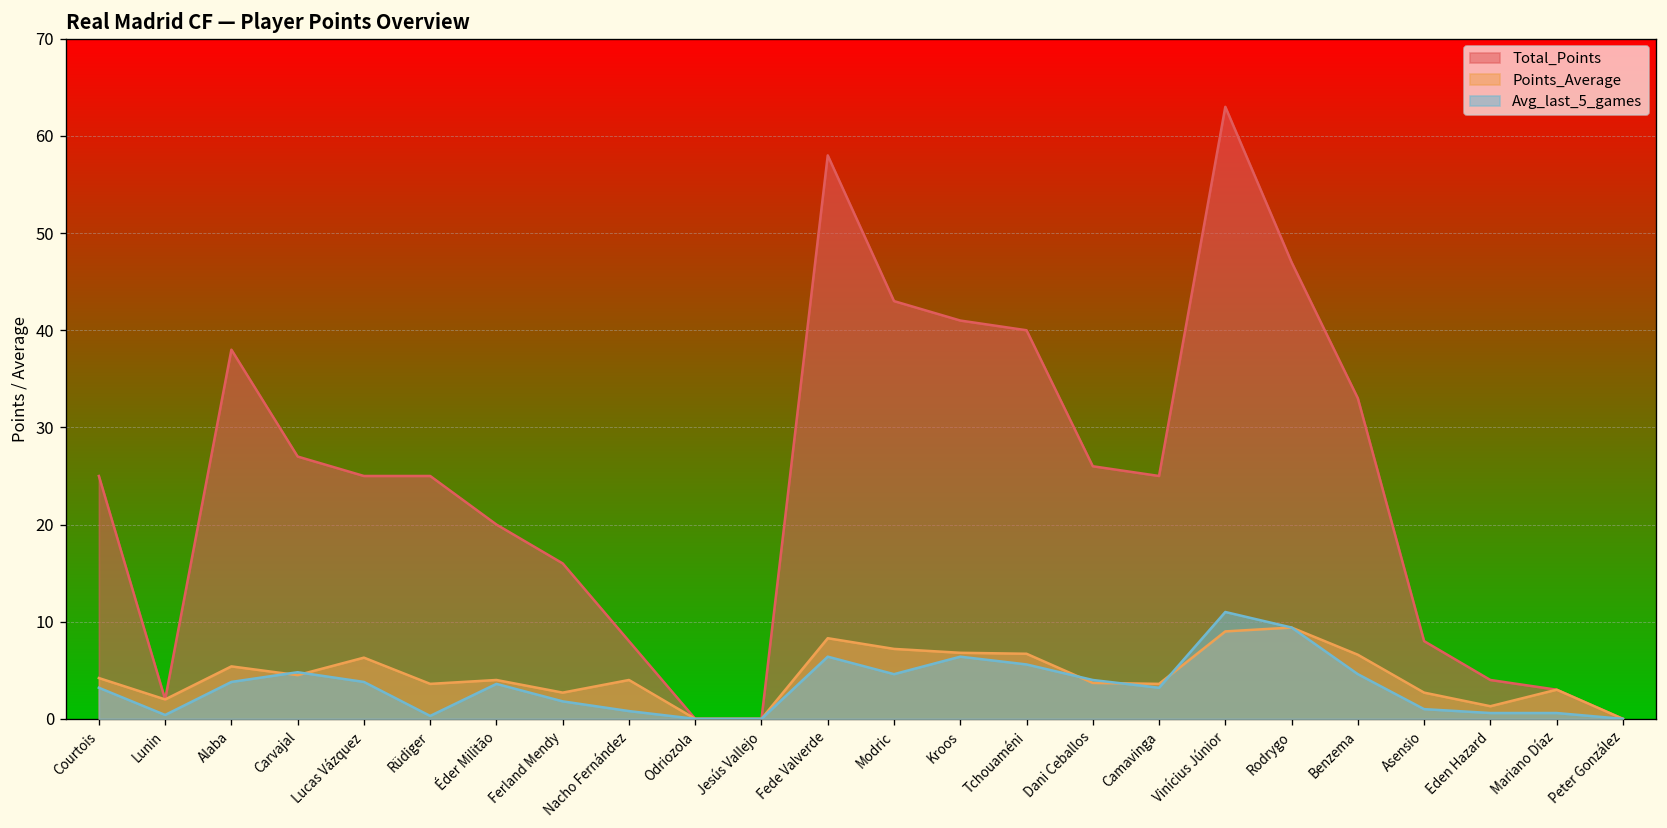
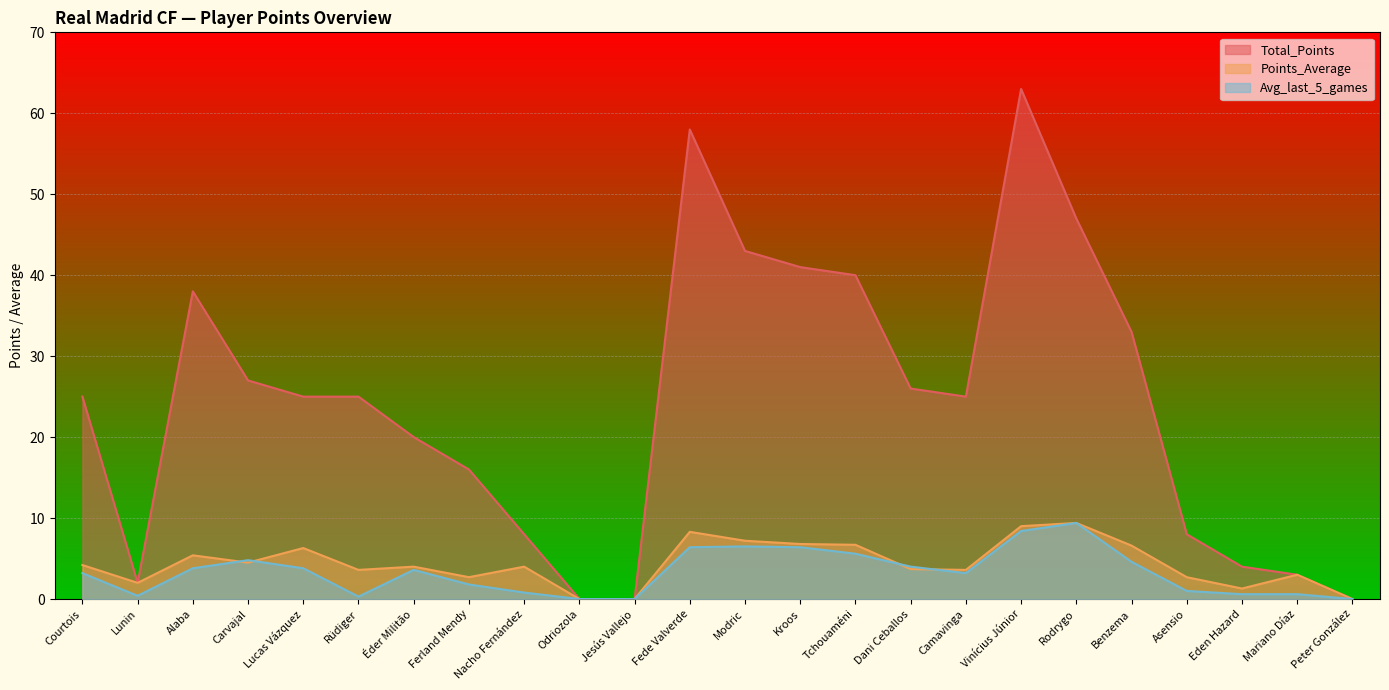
  {
    "Avg_last_5_games": {
      "Courtois": 3,
      "Lunin": 0,
      "Alaba": 4,
      "Lucas Vázquez": 4,
      "Rüdiger": 0,
      "Éder Militão": 4,
      "Ferland Mendy": 2,
      "Nacho Fernández": 1,
      "Fede Valverde": 6,
-     "Modric": 5,
+     "Modric": 7,
      "Kroos": 6,
      "Tchouaméni": 6,
      "Camavinga": 3,
-     "Vinícius Júnior": 11,
+     "Vinícius Júnior": 8,
      "Benzema": 5,
      "Asensio": 1,
      "Eden Hazard": 1,
      "Mariano Díaz": 1
    }
  }
